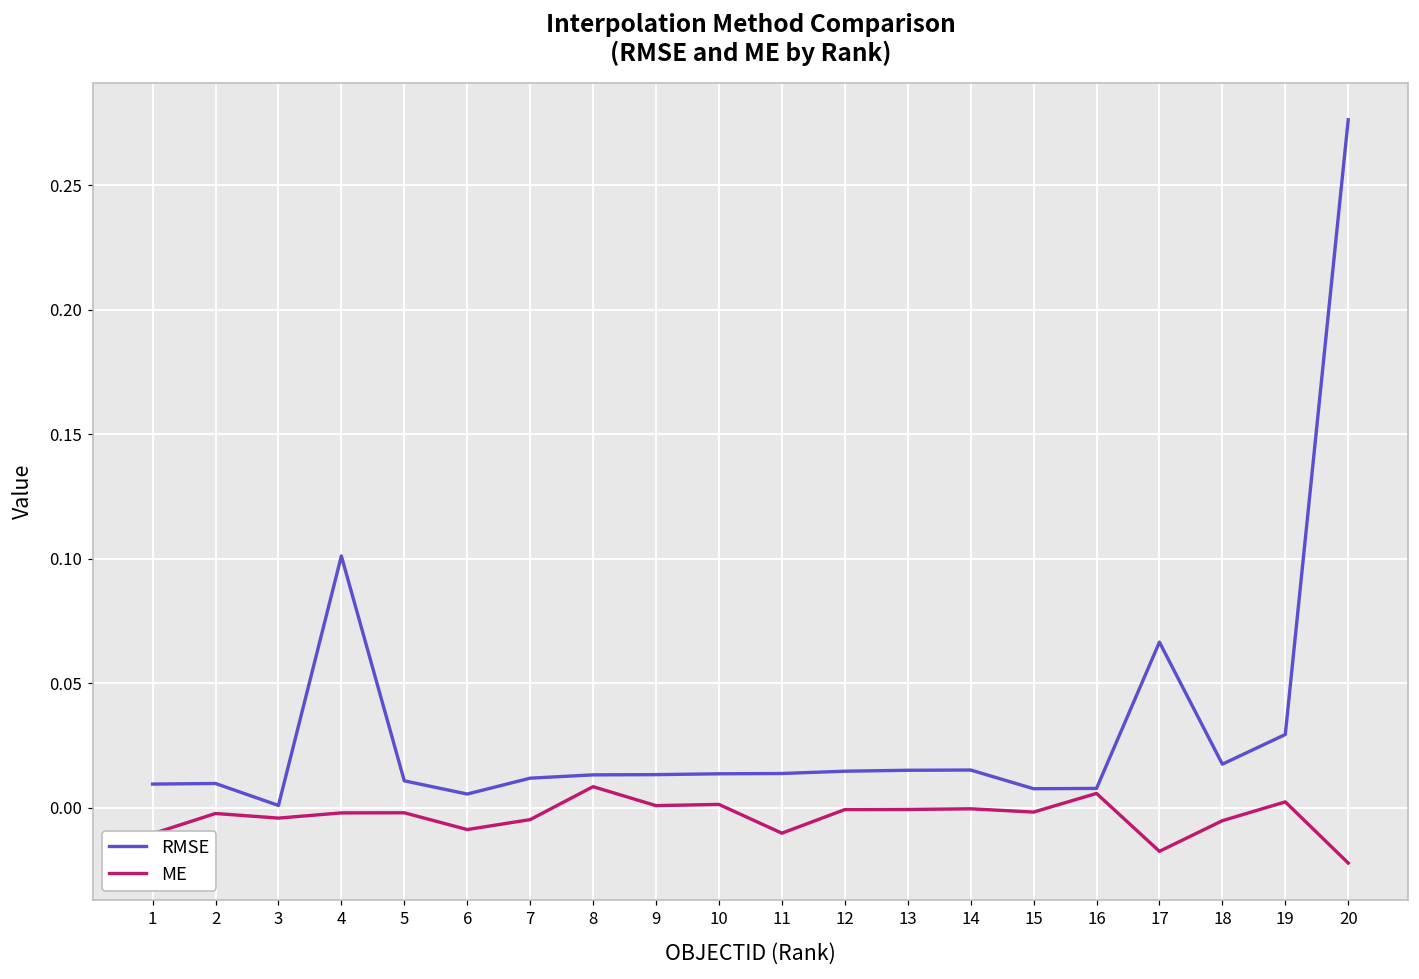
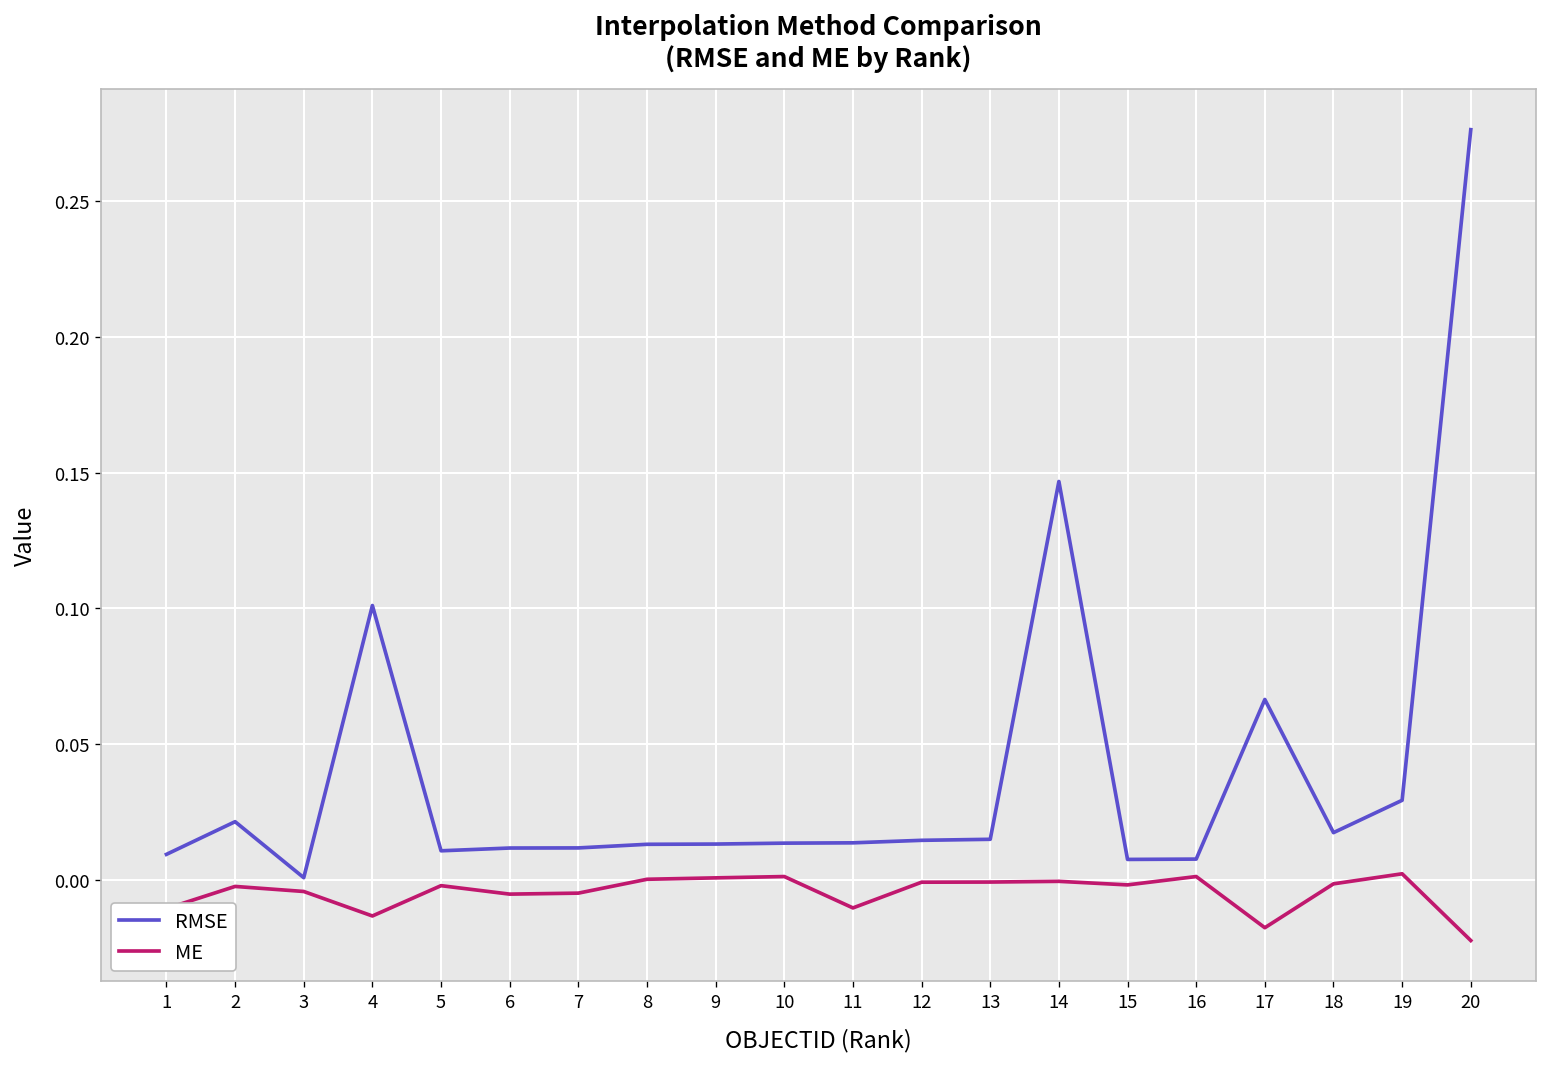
  {
    "RMSE": {
      "1": 0.009,
-     "2": 0.010,
+     "2": 0.021,
      "3": 0.001,
      "4": 0.101,
      "5": 0.011,
-     "6": 0.005,
+     "6": 0.012,
      "7": 0.012,
      "8": 0.013,
      "9": 0.013,
      "10": 0.014,
      "11": 0.014,
      "12": 0.015,
      "13": 0.015,
-     "14": 0.015,
+     "14": 0.147,
      "15": 0.008,
      "16": 0.008,
      "17": 0.066,
      "18": 0.017,
      "19": 0.029,
      "20": 0.276
    },
    "ME": {
      "2": -0.002,
      "3": -0.004,
-     "4": -0.002,
+     "4": -0.013,
      "5": -0.002,
-     "6": -0.009,
+     "6": -0.005,
      "7": -0.005,
-     "8": 0.008,
+     "8": 0.000,
      "9": 0.001,
      "10": 0.001,
      "11": -0.010,
      "12": -0.001,
      "13": -0.001,
      "14": 0.000,
      "15": -0.002,
-     "16": 0.006,
+     "16": 0.001,
      "17": -0.018,
-     "18": -0.005,
+     "18": -0.001,
      "19": 0.002,
      "20": -0.022
    }
  }
